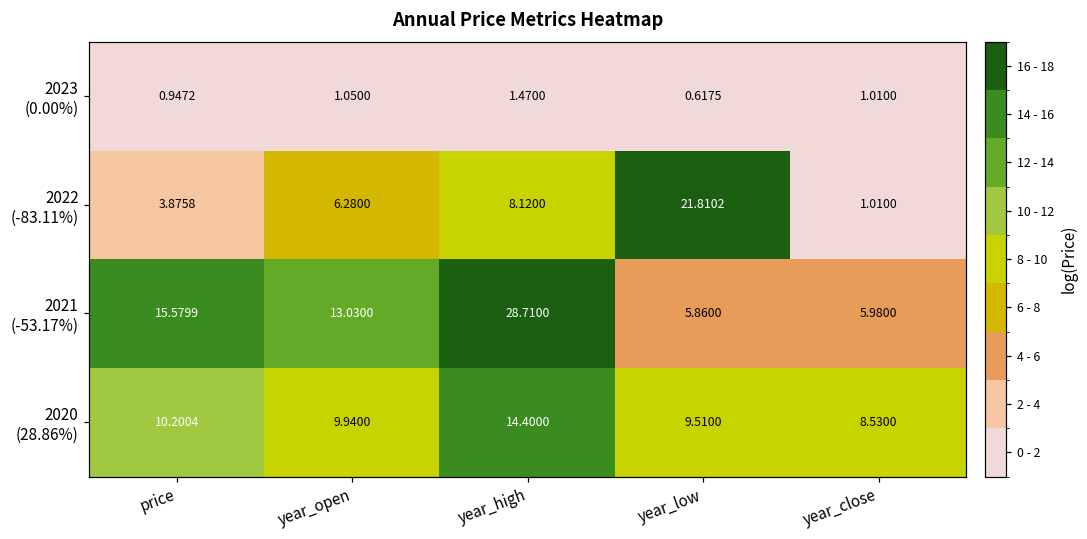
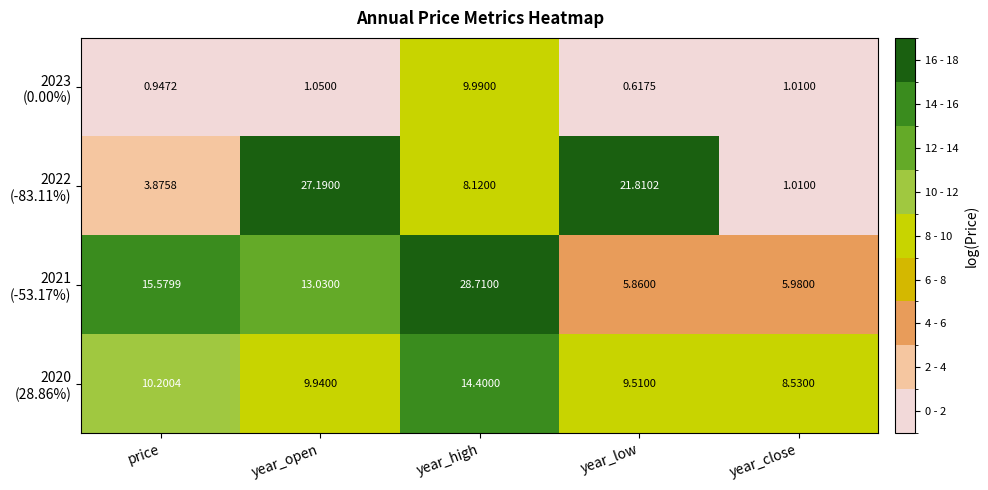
  {
    "2023 (0.00%)": {
      "price": 0.9472,
      "year_open": 1.0500,
-     "year_high": 1.4700,
+     "year_high": 9.9900,
      "year_low": 0.6175,
      "year_close": 1.0100
    },
    "2022 (-83.11%)": {
      "price": 3.8758,
-     "year_open": 6.2800,
+     "year_open": 27.1900,
      "year_high": 8.1200,
      "year_low": 21.8102,
      "year_close": 1.0100
    },
    "2021 (-53.17%)": {
      "price": 15.5799,
      "year_open": 13.0300,
      "year_high": 28.7100,
      "year_low": 5.8600,
      "year_close": 5.9800
    },
    "2020 (28.86%)": {
      "price": 10.2004,
      "year_open": 9.9400,
      "year_high": 14.4000,
      "year_low": 9.5100,
      "year_close": 8.5300
    }
  }
